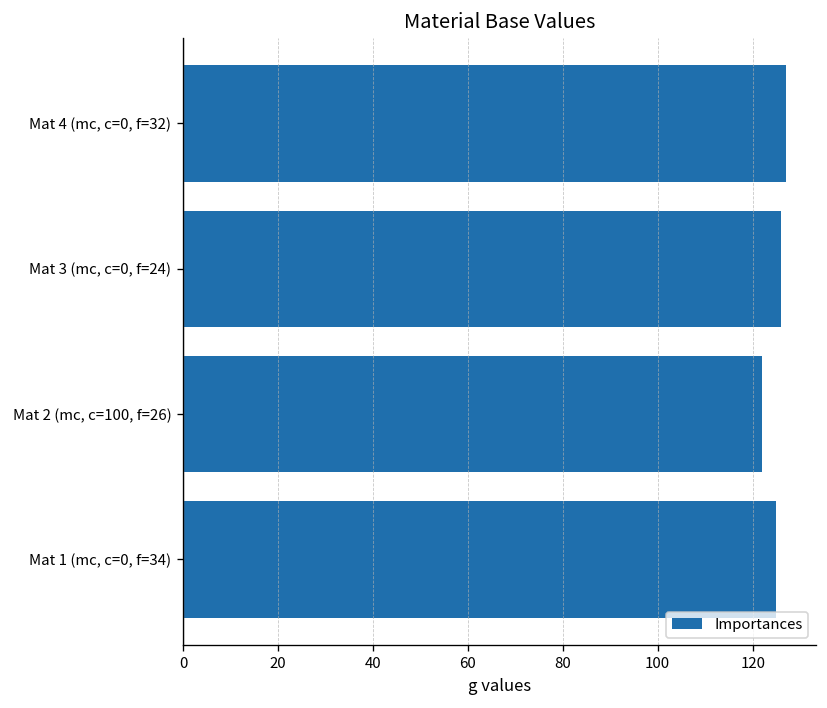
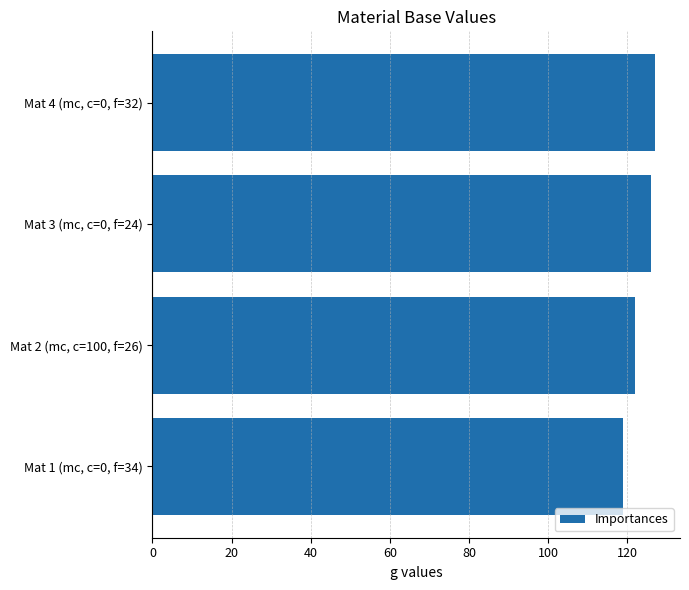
  {
    "Mat 4 (mc, c=0, f=32)": 127,
    "Mat 3 (mc, c=0, f=24)": 126,
    "Mat 2 (mc, c=100, f=26)": 122,
-   "Mat 1 (mc, c=0, f=34)": 125
+   "Mat 1 (mc, c=0, f=34)": 119
  }
